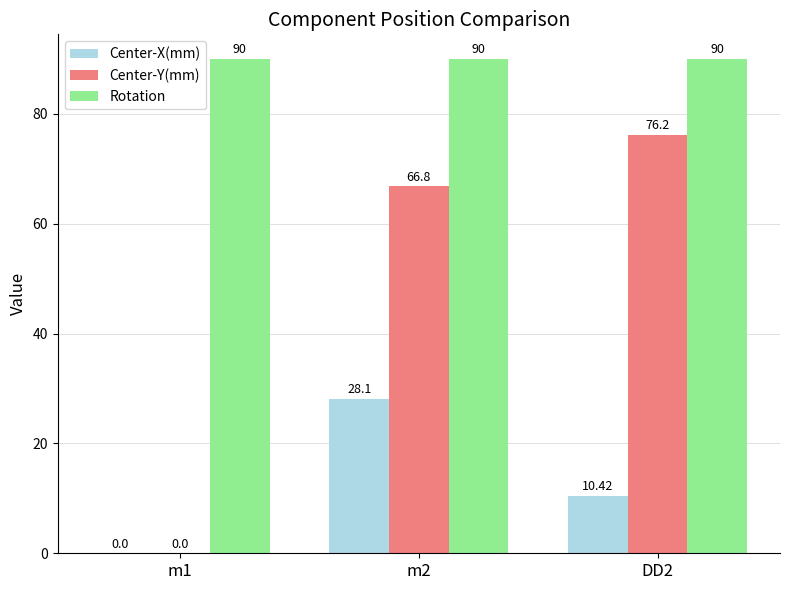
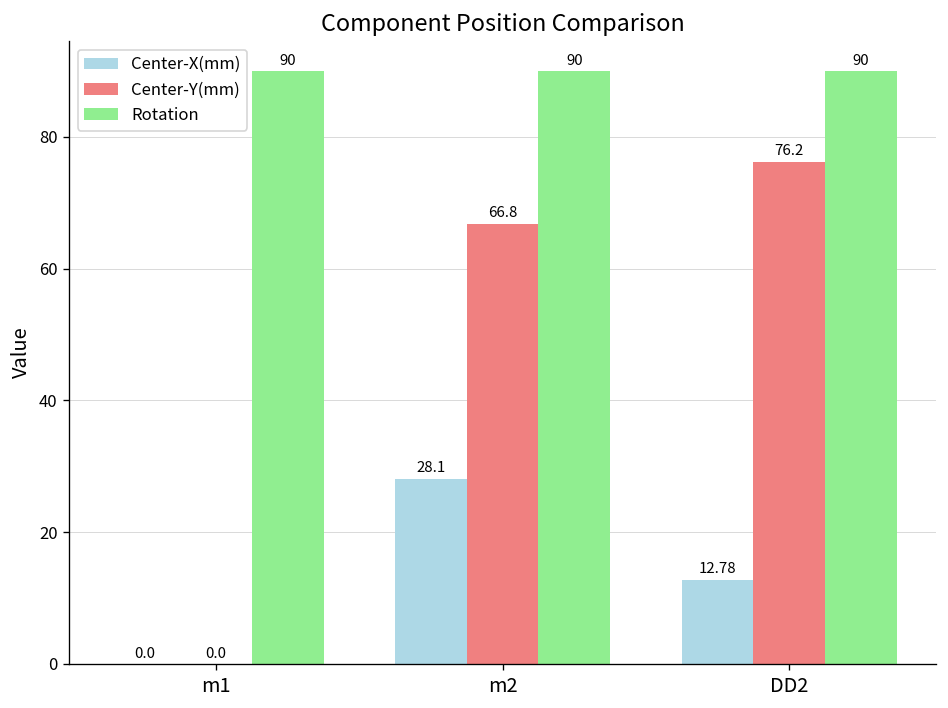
  {
    "Center-X(mm)": {
      "m1": 0.0,
      "m2": 28.1,
-     "DD2": 10.42
+     "DD2": 12.78
    },
    "Center-Y(mm)": {
      "m1": 0.0,
      "m2": 66.8,
      "DD2": 76.2
    },
    "Rotation": {
      "m1": 90,
      "m2": 90,
      "DD2": 90
    }
  }
